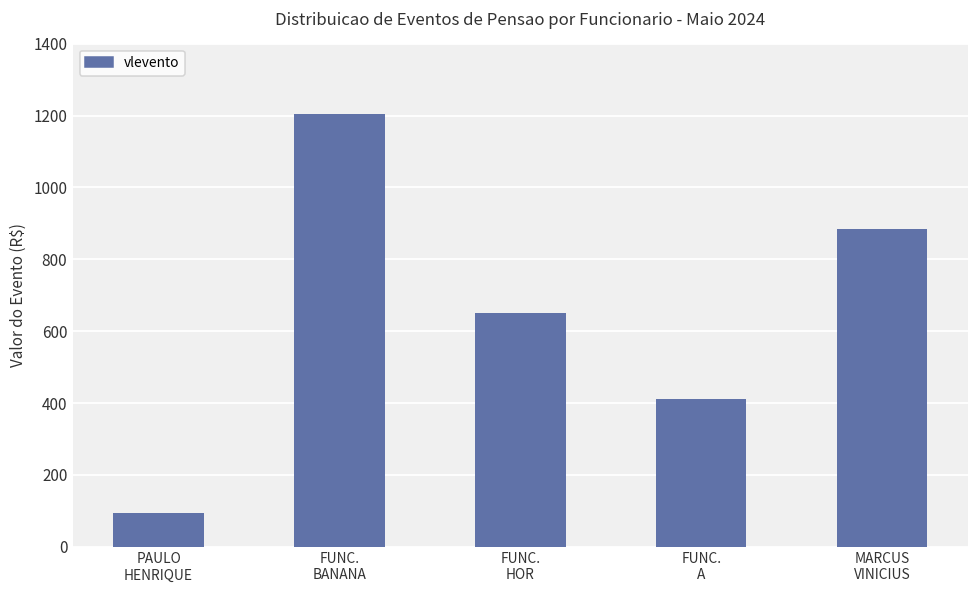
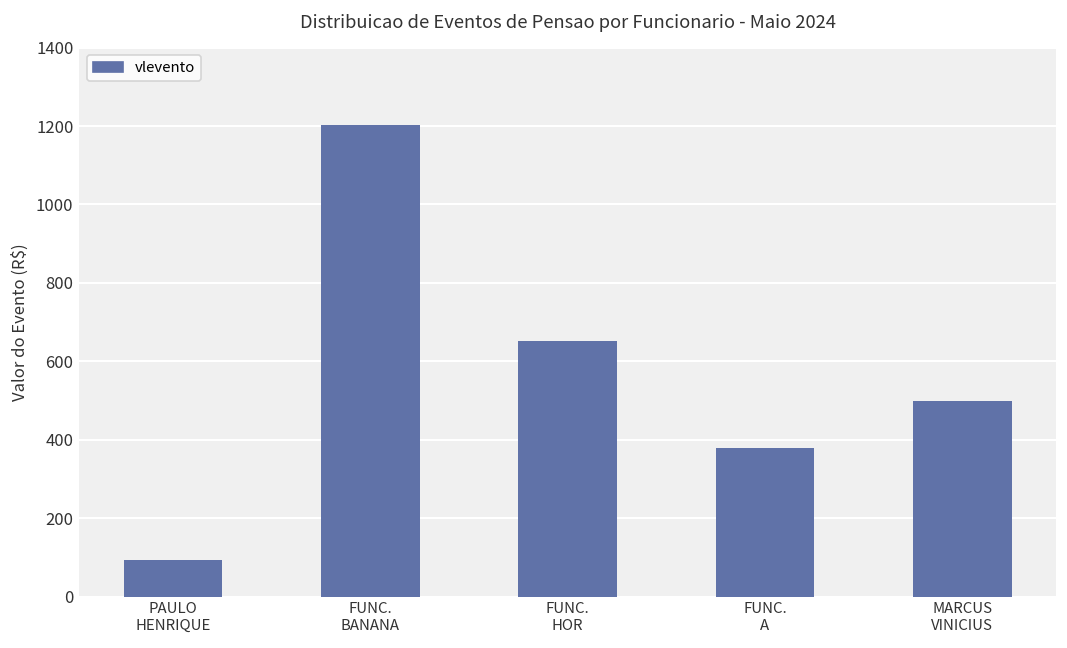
  {
    "PAULO HENRIQUE": 90,
    "FUNC. BANANA": 1200,
    "FUNC. HOR": 650,
-   "FUNC. A": 410,
-   "MARCUS VINICIUS": 880
+   "FUNC. A": 380,
+   "MARCUS VINICIUS": 500
  }
